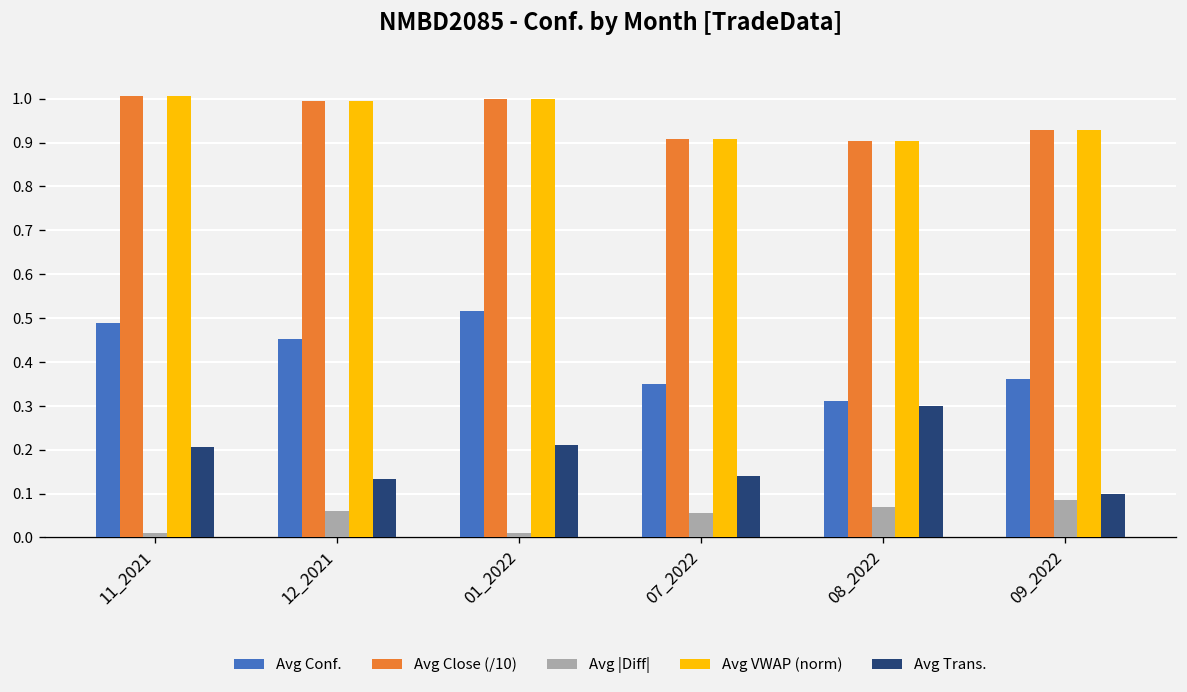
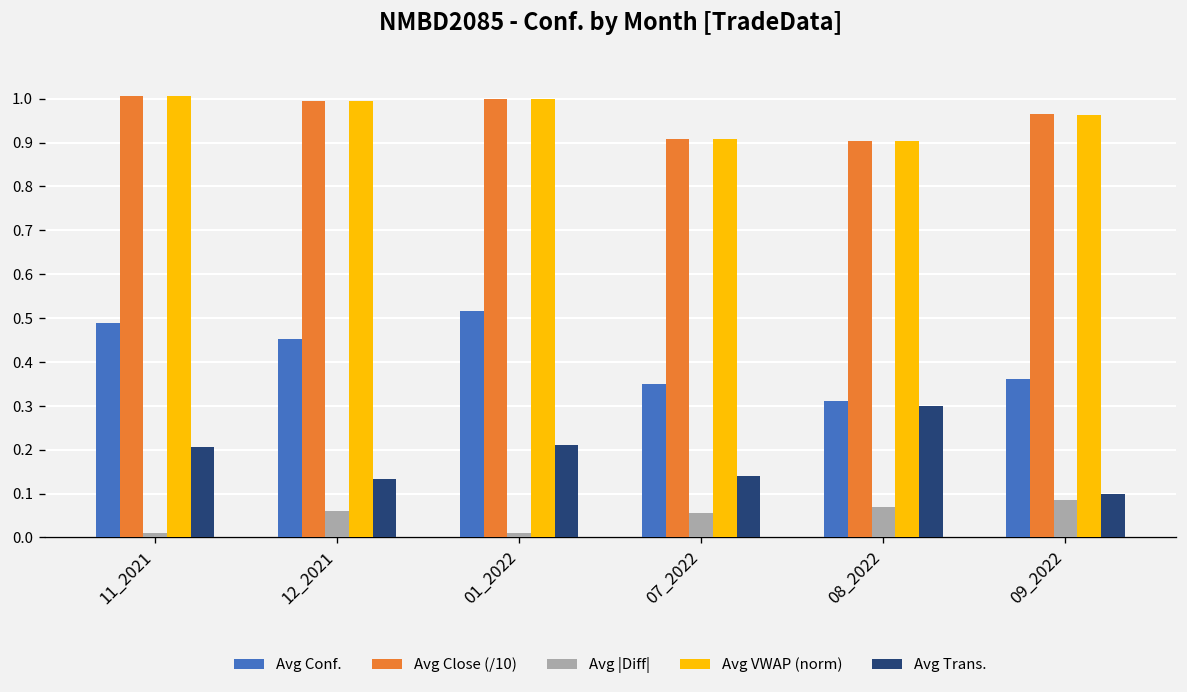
  {
    "Avg Conf.": {
      "11_2021": 0.49,
      "12_2021": 0.45,
      "01_2022": 0.52,
      "07_2022": 0.35,
      "08_2022": 0.31,
      "09_2022": 0.36
    },
    "Avg Close (/10)": {
      "11_2021": 1.01,
      "12_2021": 1.00,
      "01_2022": 1.00,
      "07_2022": 0.91,
      "08_2022": 0.90,
-     "09_2022": 0.93
+     "09_2022": 0.97
    },
    "Avg |Diff|": {
      "11_2021": 0.01,
      "12_2021": 0.06,
      "01_2022": 0.01,
      "07_2022": 0.06,
      "08_2022": 0.07,
      "09_2022": 0.09
    },
    "Avg VWAP (norm)": {
      "11_2021": 1.01,
      "12_2021": 1.00,
      "01_2022": 1.00,
      "07_2022": 0.91,
      "08_2022": 0.90,
-     "09_2022": 0.93
+     "09_2022": 0.96
    },
    "Avg Trans.": {
      "11_2021": 0.21,
      "12_2021": 0.13,
      "01_2022": 0.21,
      "07_2022": 0.14,
      "08_2022": 0.30,
      "09_2022": 0.10
    }
  }
